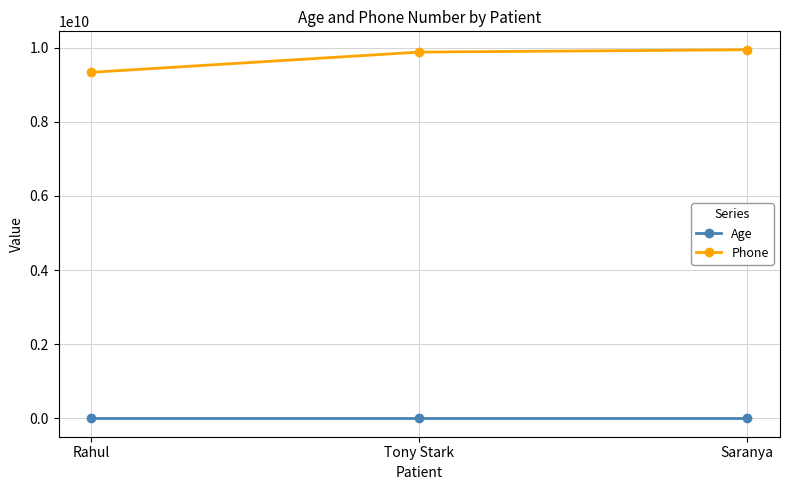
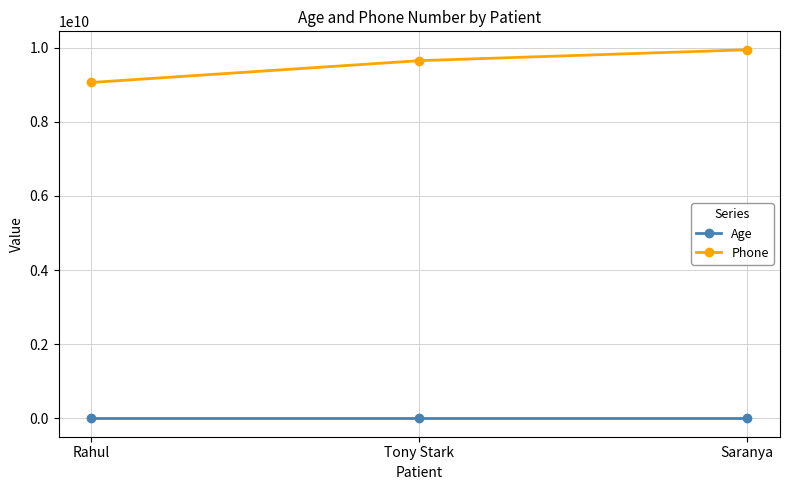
  {
    "Age": {
      "Rahul": 0,
      "Tony Stark": 0,
      "Saranya": 0
    },
    "Phone": {
-     "Rahul": 9300000000,
-     "Tony Stark": 9900000000,
+     "Rahul": 9100000000,
+     "Tony Stark": 9700000000,
      "Saranya": 9900000000
    }
  }
